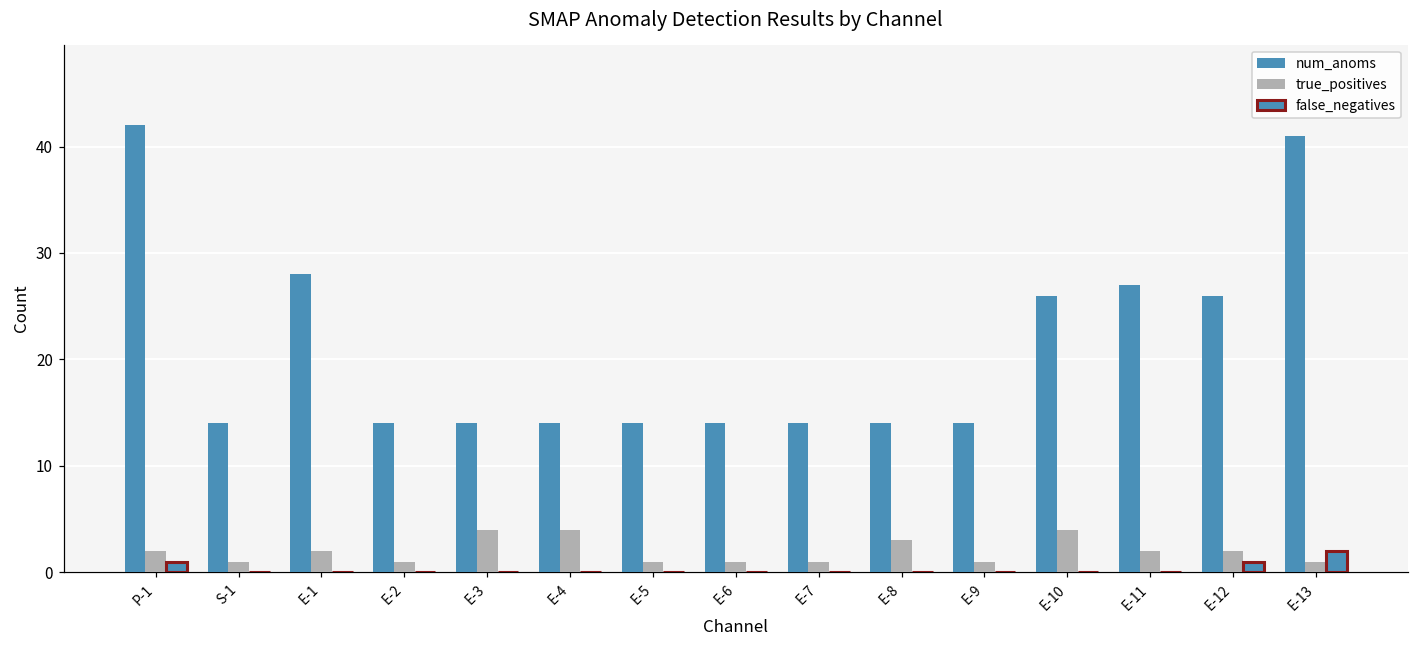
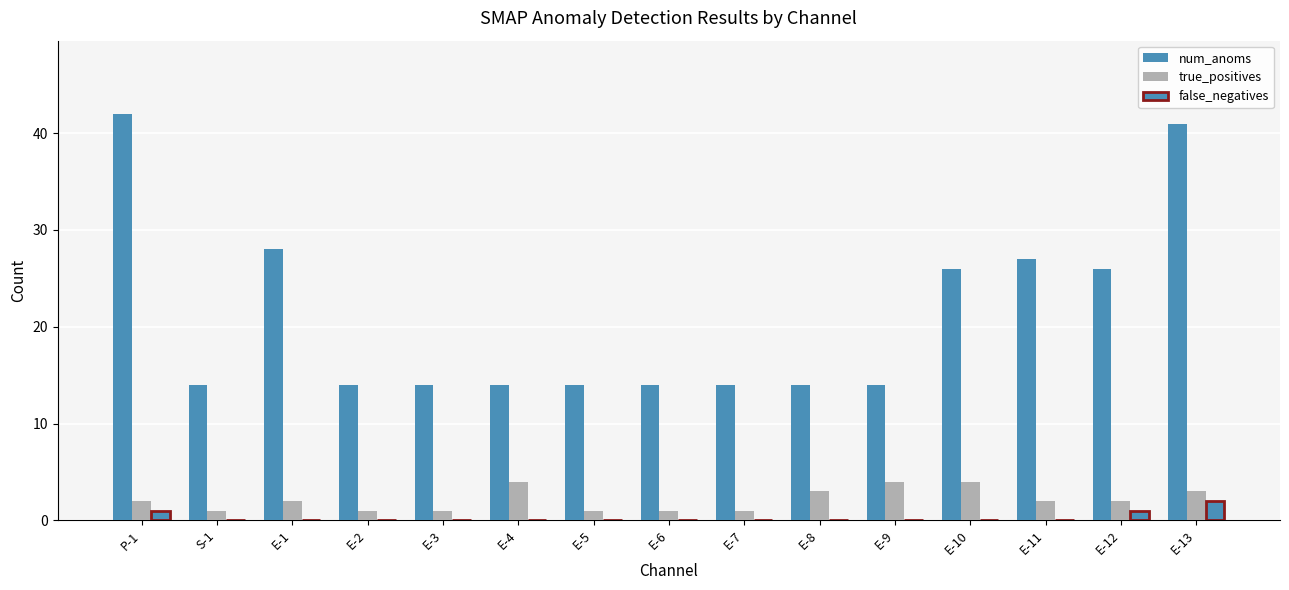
  {
    "true_positives": {
      "P-1": 2,
      "S-1": 1,
      "E-1": 2,
      "E-2": 1,
-     "E-3": 4,
+     "E-3": 1,
      "E-4": 4,
      "E-5": 1,
      "E-6": 1,
      "E-7": 1,
      "E-8": 3,
-     "E-9": 1,
+     "E-9": 4,
      "E-10": 4,
      "E-11": 2,
      "E-12": 2,
-     "E-13": 1
+     "E-13": 3
    }
  }
